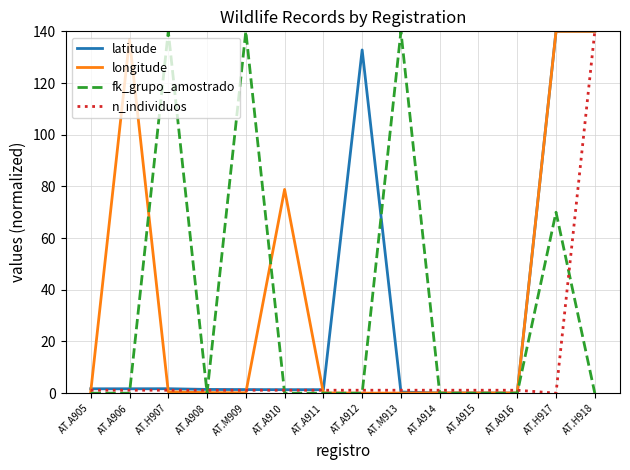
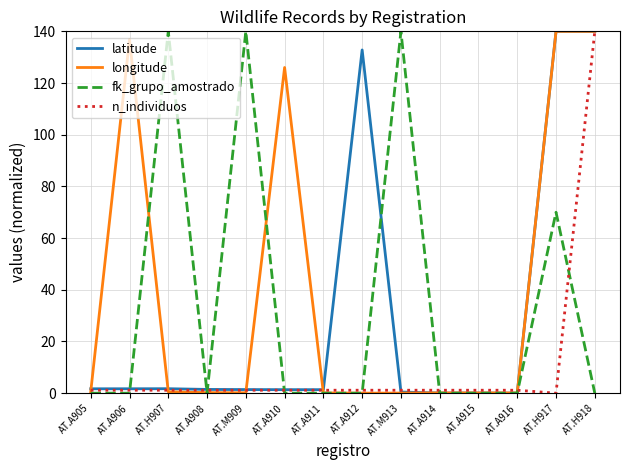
  {
    "latitude": {
      "AT.A912": 133
    },
    "longitude": {
      "AT.M909": 0,
-     "AT.A910": 79
+     "AT.A910": 126
    },
    "fk_grupo_amostrado": {
      "AT.A906": 0,
      "AT.H907": 140,
      "AT.M909": 140,
      "AT.A910": 0,
      "AT.M913": 140,
      "AT.H917": 70,
      "AT.H918": 0
    },
    "n_individuos": {
      "AT.A912": 1,
      "AT.A914": 1,
      "AT.A915": 1,
      "AT.A916": 1,
      "AT.H917": 0
    }
  }
